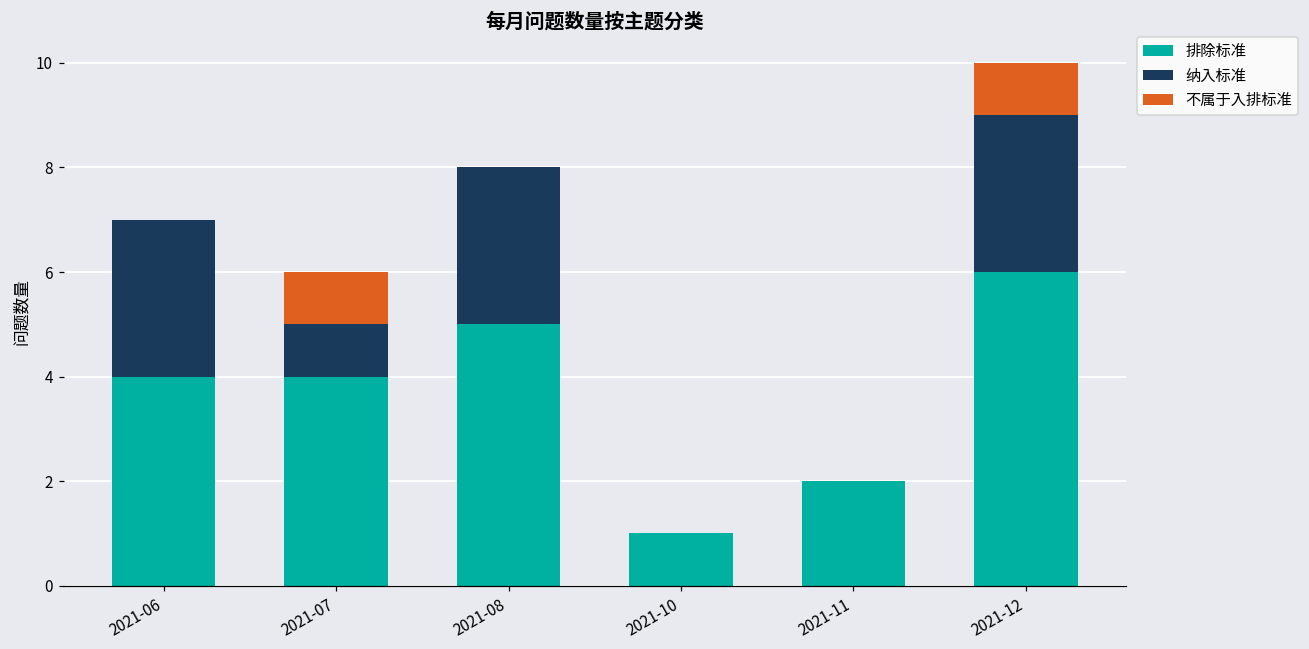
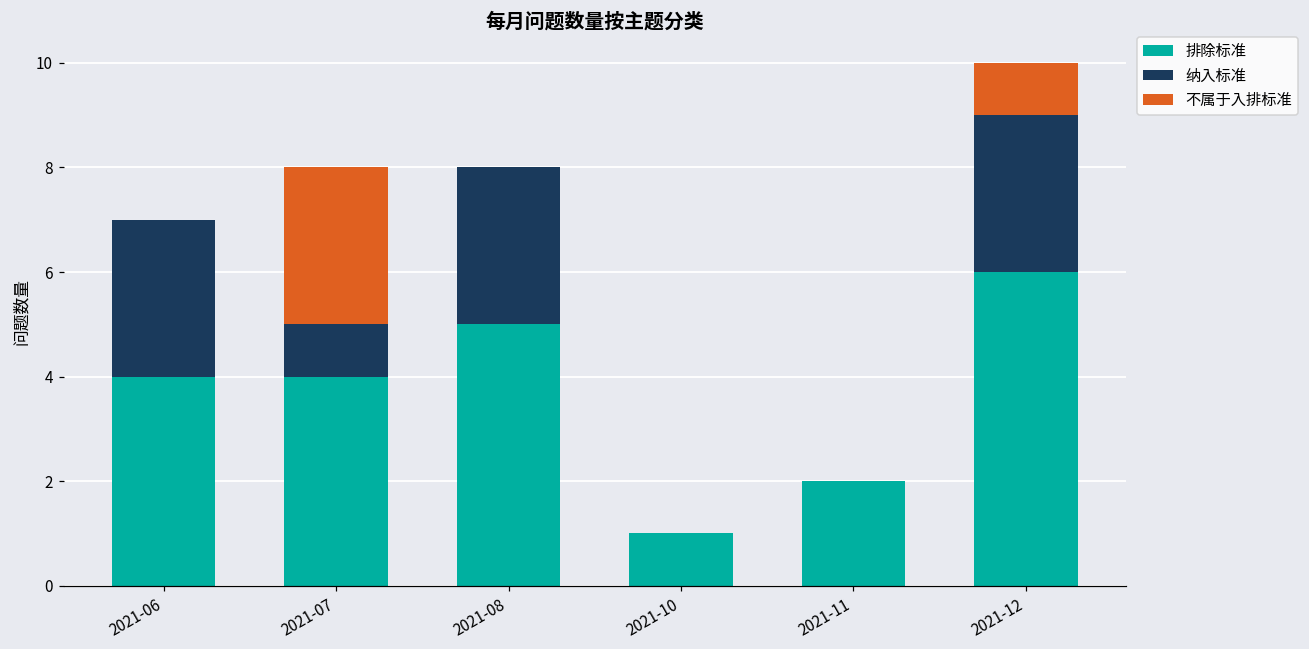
  {
    "排除标准": {
      "2021-06": 4,
      "2021-07": 4,
      "2021-08": 5,
      "2021-10": 1,
      "2021-11": 2,
      "2021-12": 6
    },
    "纳入标准": {
      "2021-06": 3,
      "2021-07": 1,
      "2021-08": 3,
      "2021-10": 0,
      "2021-11": 0,
      "2021-12": 3
    },
    "不属于入排标准": {
      "2021-06": 0,
-     "2021-07": 1,
+     "2021-07": 3,
      "2021-08": 0,
      "2021-10": 0,
      "2021-11": 0,
      "2021-12": 1
    }
  }
